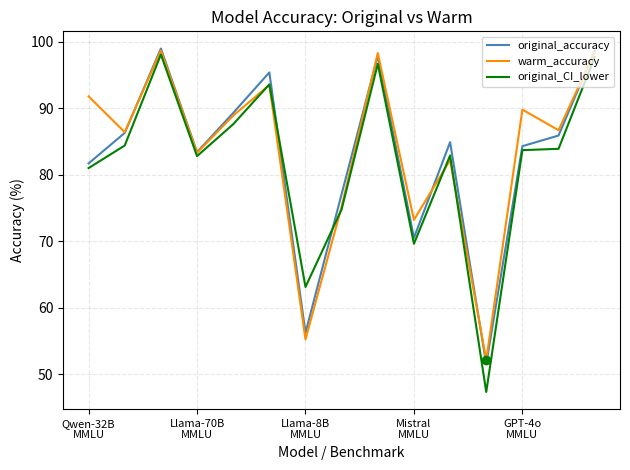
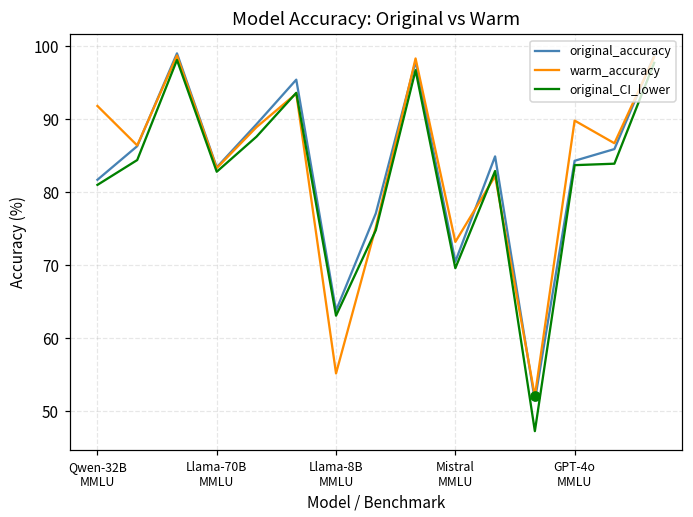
  {
    "original_accuracy": {
      "Qwen-32B MMLU": 82,
-     "Llama-8B MMLU": 56,
+     "Llama-8B MMLU": 64,
      "Mistral MMLU": 71,
      "GPT-4o MMLU": 84
    },
    "warm_accuracy": {
      "Qwen-32B MMLU": 92,
      "Llama-8B MMLU": 55,
      "Mistral MMLU": 73,
      "GPT-4o MMLU": 90
    }
  }
